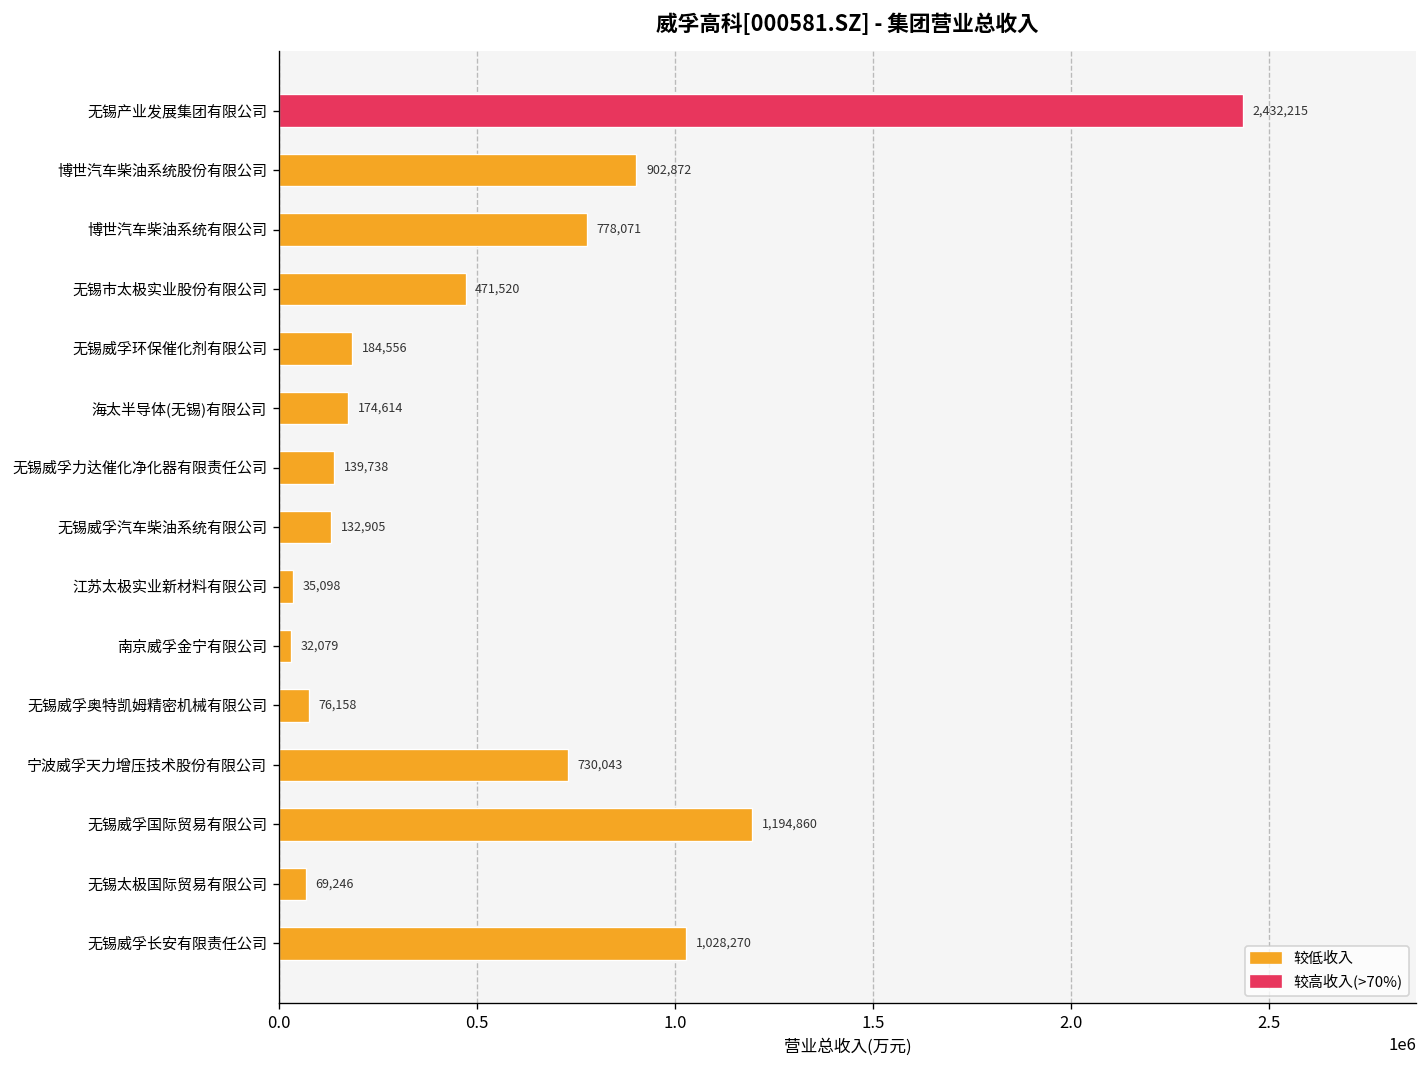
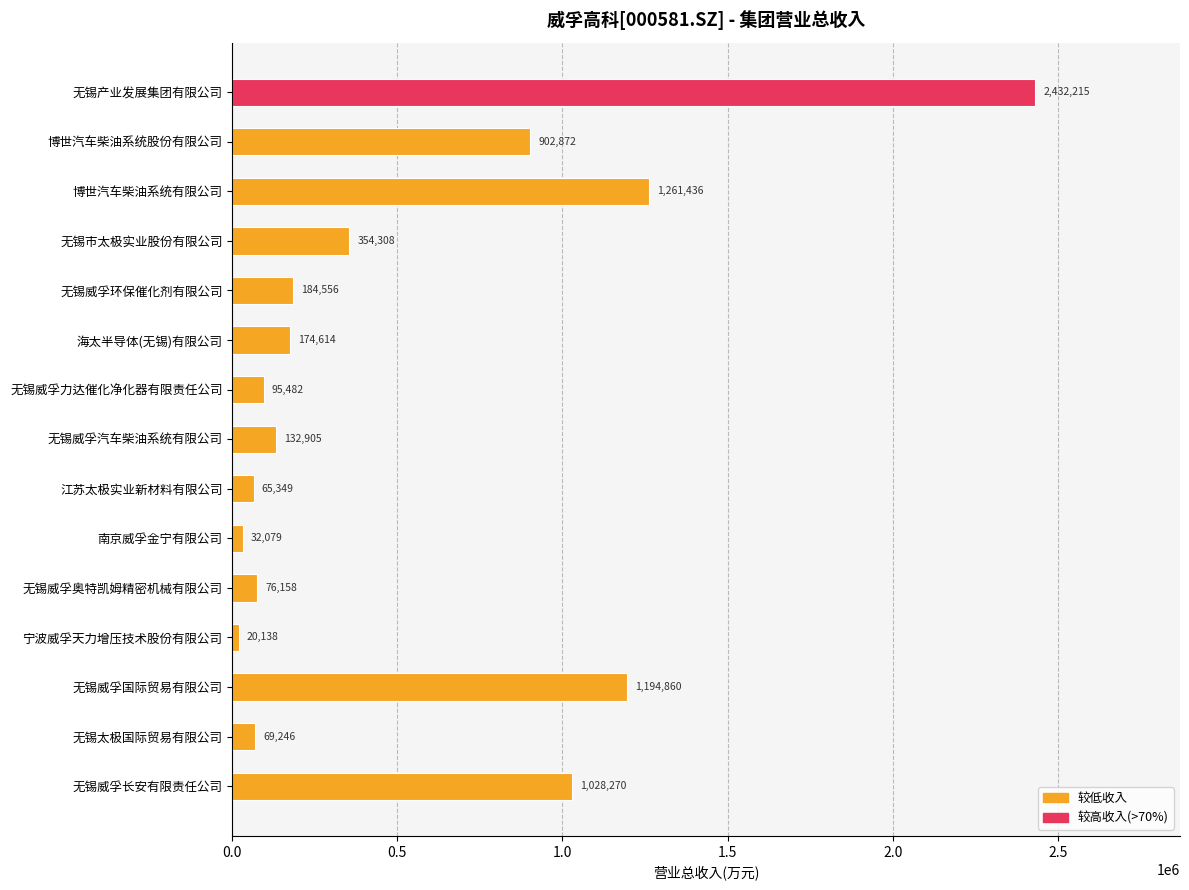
  {
    "无锡产业发展集团有限公司": "2,432,215",
    "博世汽车柴油系统股份有限公司": "902,872",
-   "博世汽车柴油系统有限公司": "778,071",
-   "无锡市太极实业股份有限公司": "471,520",
+   "博世汽车柴油系统有限公司": "1,261,436",
+   "无锡市太极实业股份有限公司": "354,308",
    "无锡威孚环保催化剂有限公司": "184,556",
    "海太半导体(无锡)有限公司": "174,614",
-   "无锡威孚力达催化净化器有限责任公司": "139,738",
+   "无锡威孚力达催化净化器有限责任公司": "95,482",
    "无锡威孚汽车柴油系统有限公司": "132,905",
-   "江苏太极实业新材料有限公司": "35,098",
+   "江苏太极实业新材料有限公司": "65,349",
    "南京威孚金宁有限公司": "32,079",
    "无锡威孚奥特凯姆精密机械有限公司": "76,158",
-   "宁波威孚天力增压技术股份有限公司": "730,043",
+   "宁波威孚天力增压技术股份有限公司": "20,138",
    "无锡威孚国际贸易有限公司": "1,194,860",
    "无锡太极国际贸易有限公司": "69,246",
    "无锡威孚长安有限责任公司": "1,028,270"
  }
